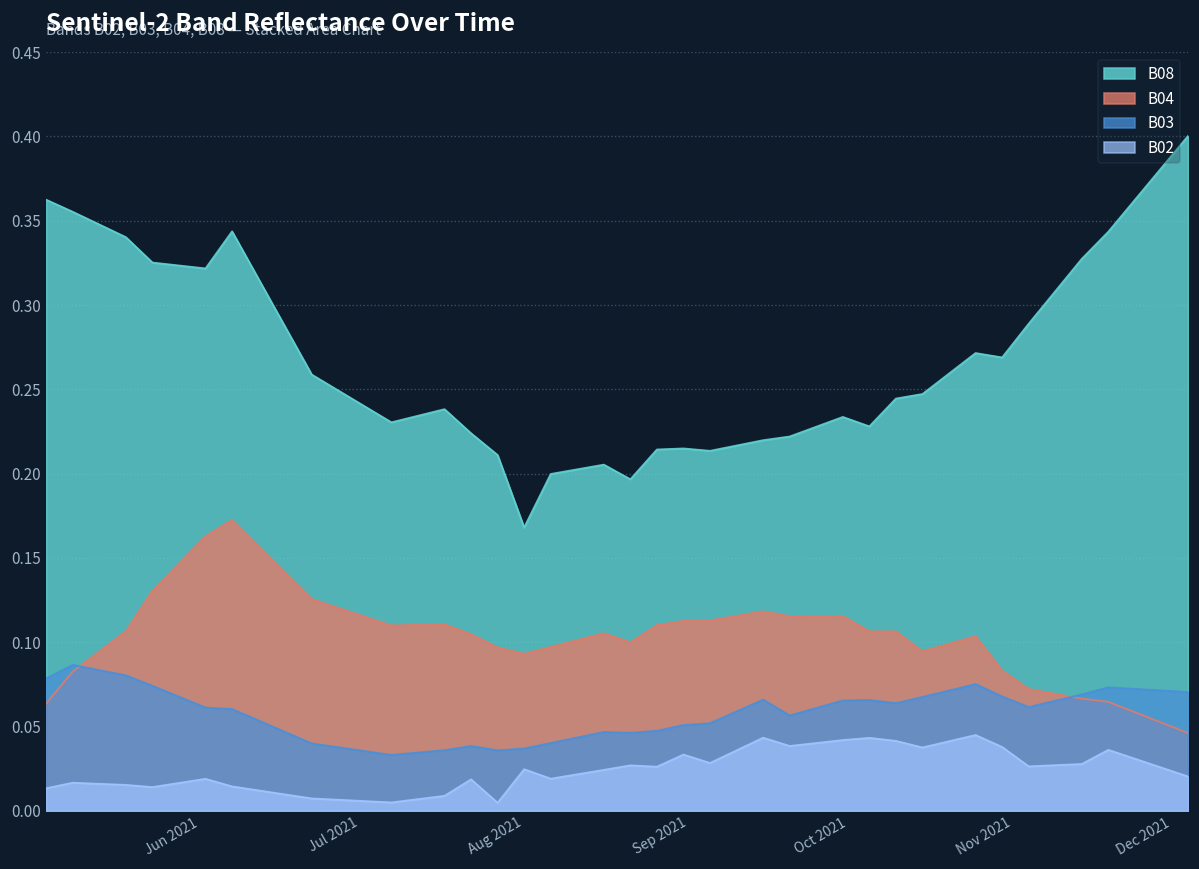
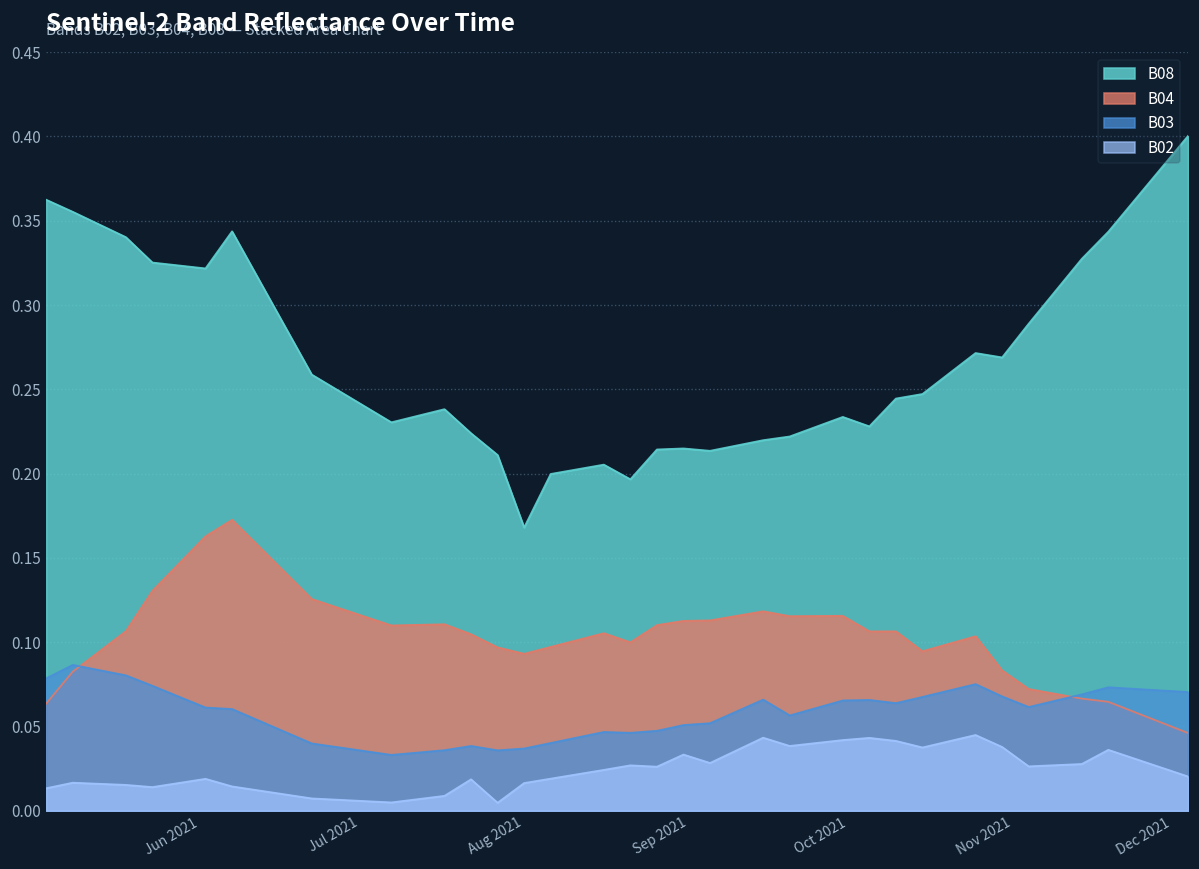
  {
    "B08": {
      "Aug 2021": 0.168
    },
    "B04": {
      "Aug 2021": 0.093
    },
    "B03": {
      "Aug 2021": 0.037
    },
    "B02": {
-     "Aug 2021": 0.025
+     "Aug 2021": 0.016
    }
  }
